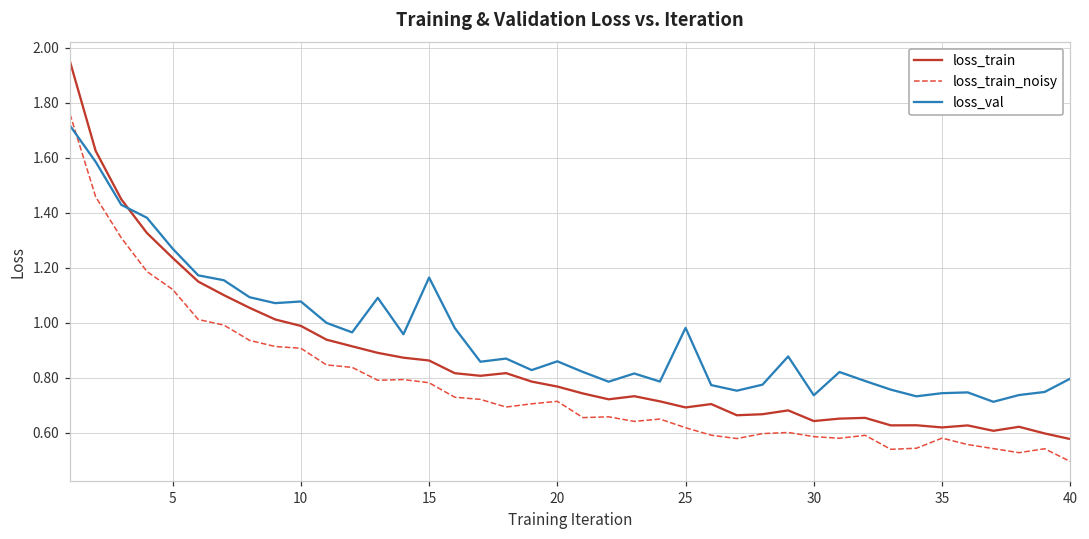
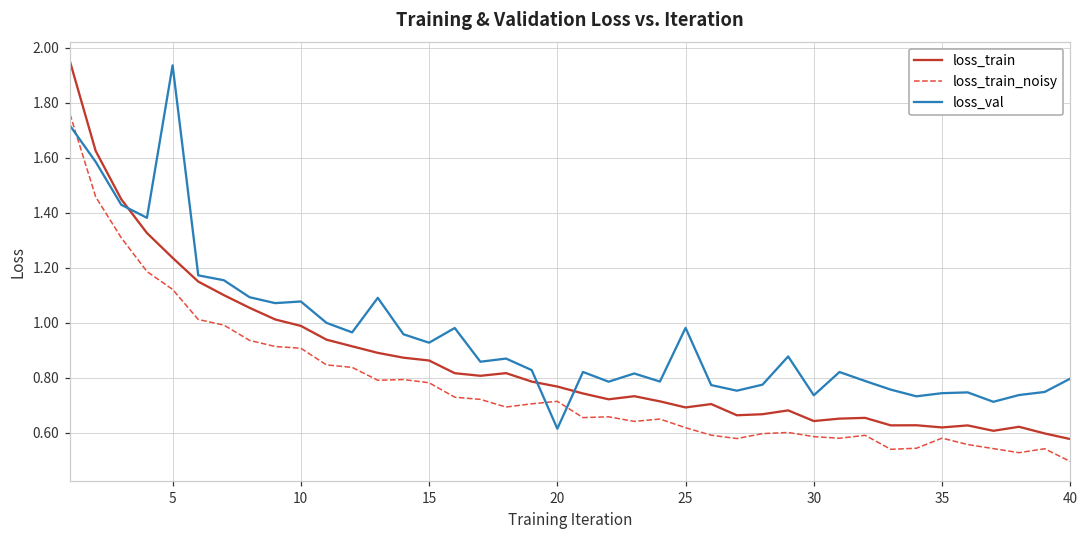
  {
    "loss_val": {
-     "5": 1.27,
+     "5": 1.94,
      "10": 1.08,
-     "15": 1.16,
-     "20": 0.86,
+     "15": 0.93,
+     "20": 0.62,
      "25": 0.98,
      "30": 0.74,
      "35": 0.74,
      "40": 0.80
    }
  }
